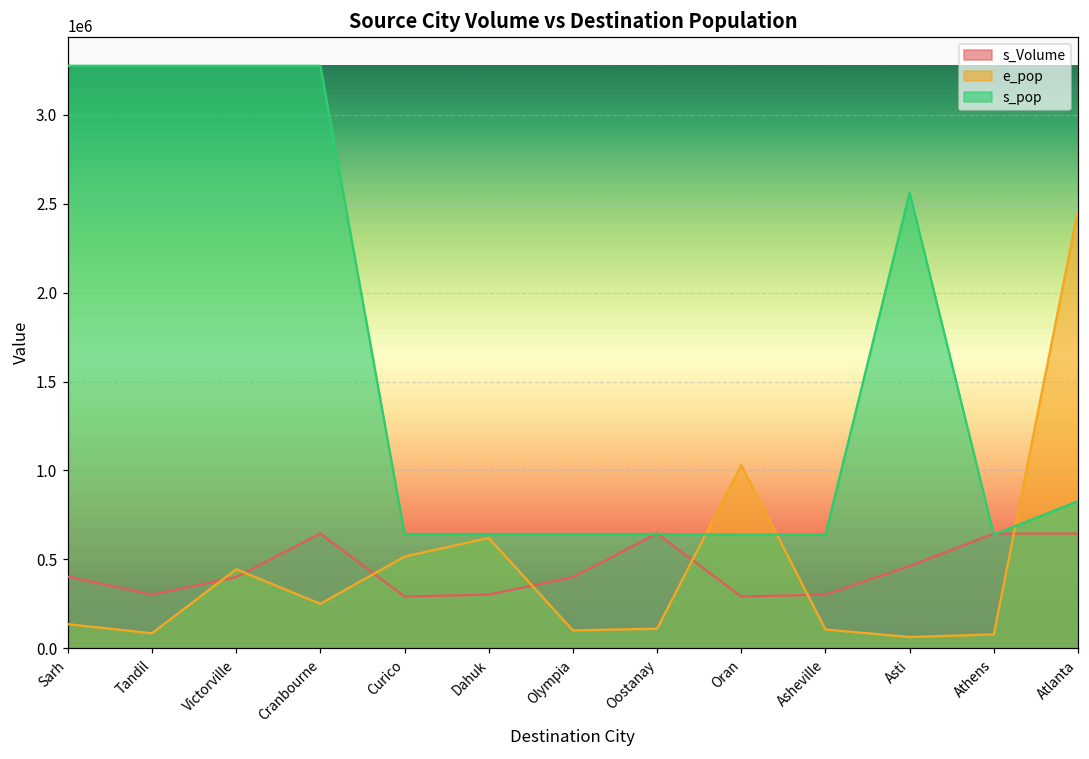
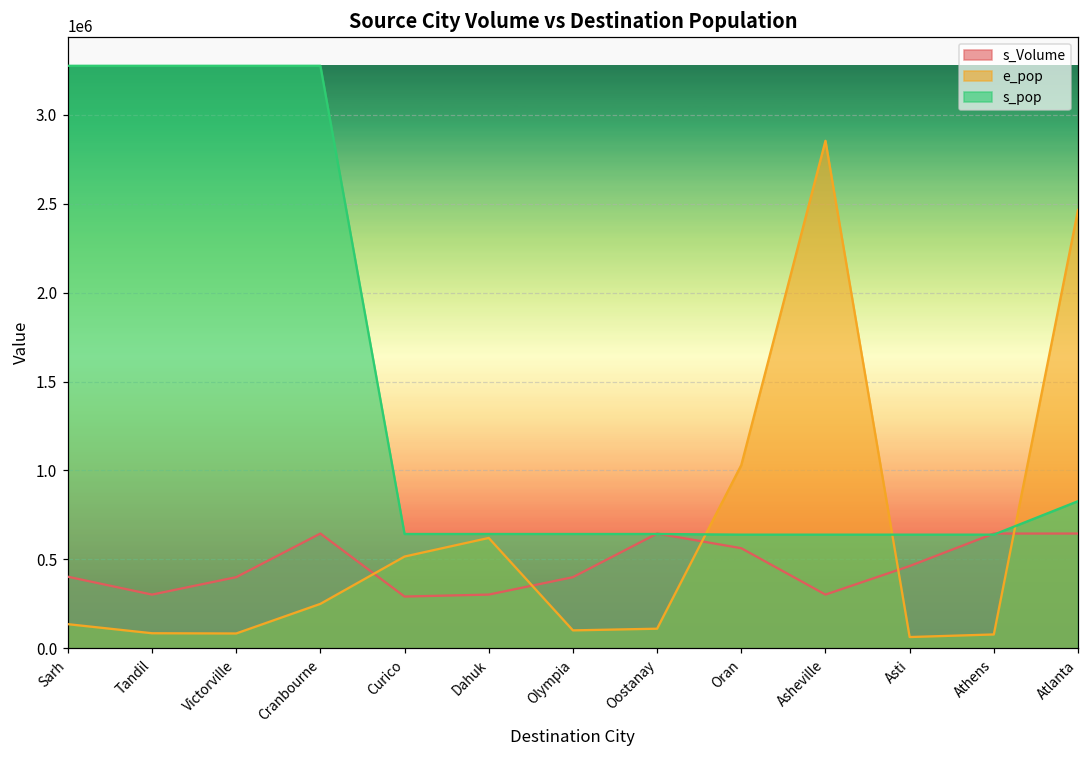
  {
    "s_Volume": {
      "Sarh": 400000,
      "Tandil": 300000,
      "Victorville": 400000,
      "Cranbourne": 650000,
      "Curico": 290000,
      "Dahuk": 300000,
      "Olympia": 400000,
-     "Oran": 290000,
+     "Oran": 560000,
      "Asheville": 300000,
      "Asti": 460000,
      "Atlanta": 650000
    },
    "e_pop": {
      "Sarh": 140000,
      "Tandil": 80000,
-     "Victorville": 440000,
+     "Victorville": 80000,
      "Cranbourne": 250000,
      "Curico": 520000,
      "Dahuk": 620000,
      "Olympia": 100000,
      "Oostanay": 110000,
      "Oran": 1030000,
-     "Asheville": 110000,
+     "Asheville": 2850000,
      "Asti": 60000,
      "Athens": 80000,
      "Atlanta": 2460000
    },
    "s_pop": {
      "Sarh": 3280000,
      "Tandil": 3280000,
      "Victorville": 3280000,
      "Cranbourne": 3280000,
      "Curico": 640000,
      "Dahuk": 640000,
      "Olympia": 640000,
      "Oran": 640000,
      "Asheville": 640000,
-     "Asti": 2560000,
+     "Asti": 640000,
      "Atlanta": 830000
    }
  }
